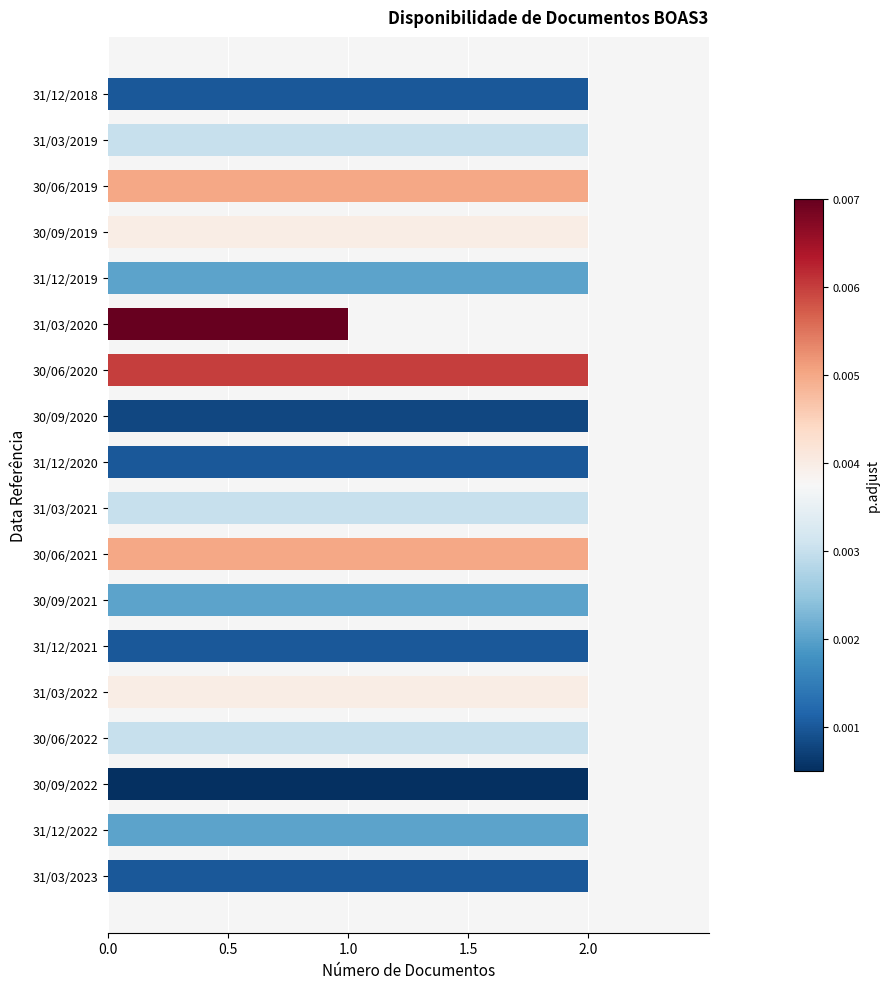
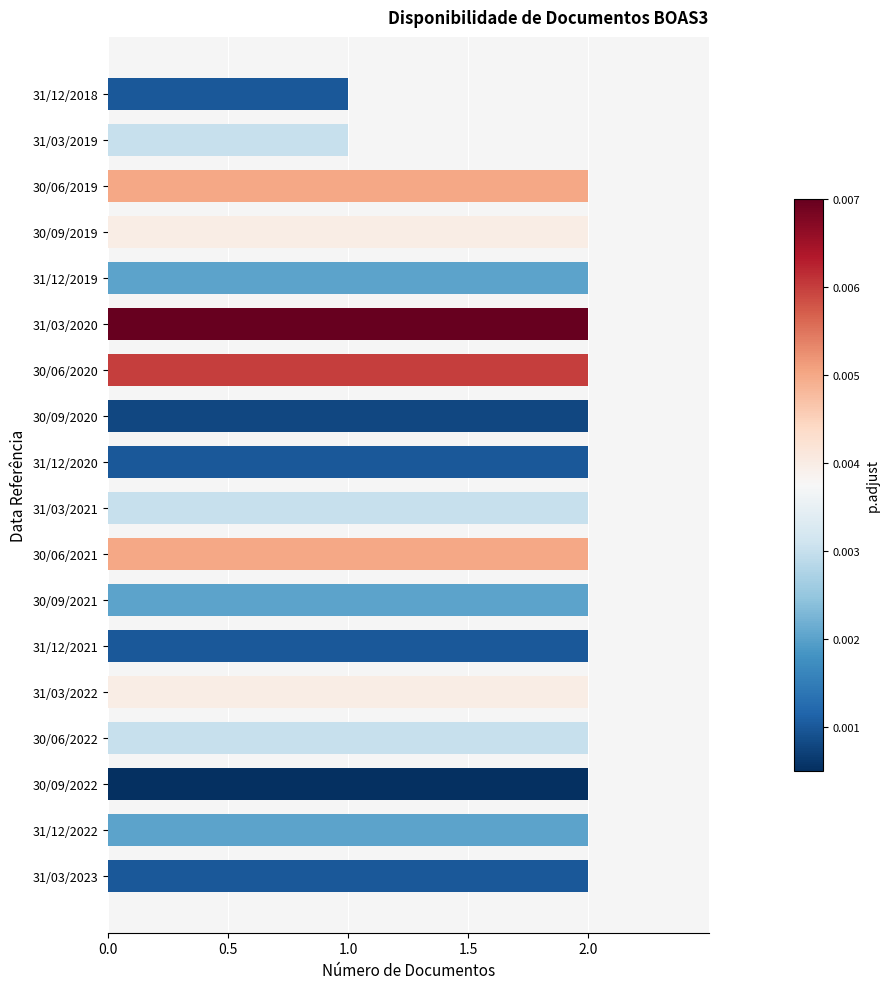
  {
-   "31/12/2018": 2,
-   "31/03/2019": 2,
+   "31/12/2018": 1,
+   "31/03/2019": 1,
    "30/06/2019": 2,
    "30/09/2019": 2,
    "31/12/2019": 2,
-   "31/03/2020": 1,
+   "31/03/2020": 2,
    "30/06/2020": 2,
    "30/09/2020": 2,
    "31/12/2020": 2,
    "31/03/2021": 2,
    "30/06/2021": 2,
    "30/09/2021": 2,
    "31/12/2021": 2,
    "31/03/2022": 2,
    "30/06/2022": 2,
    "30/09/2022": 2,
    "31/12/2022": 2,
    "31/03/2023": 2
  }
